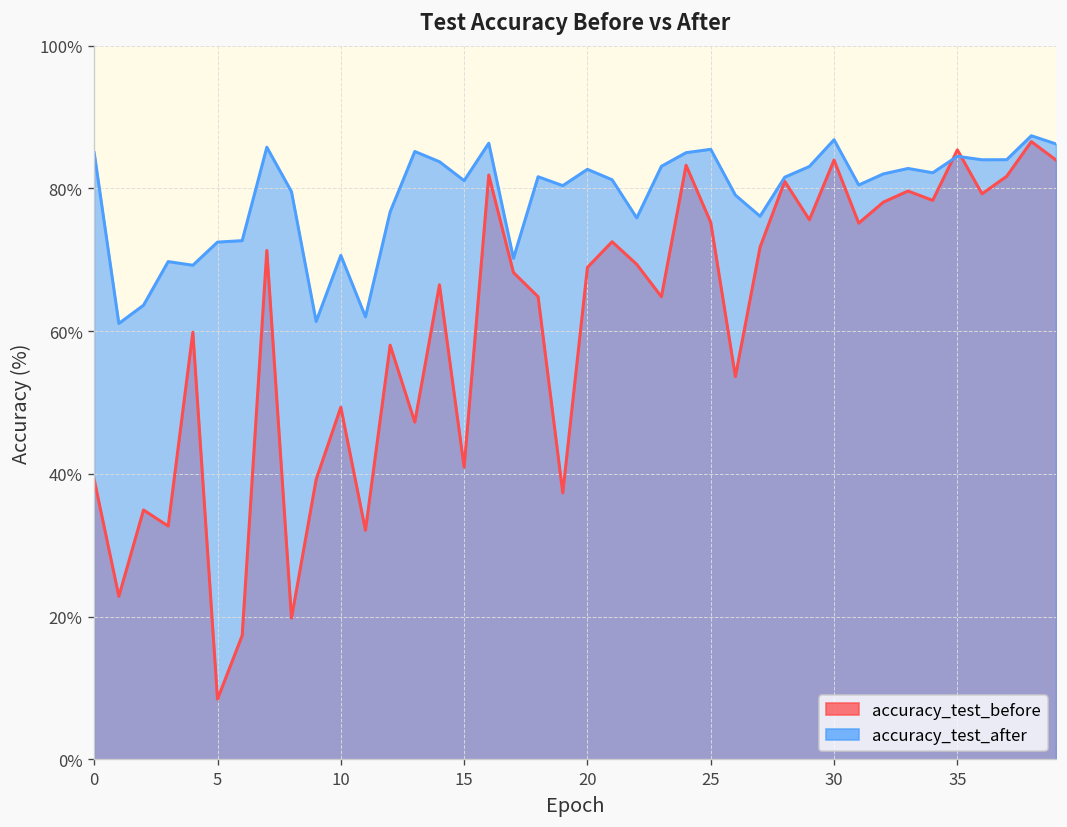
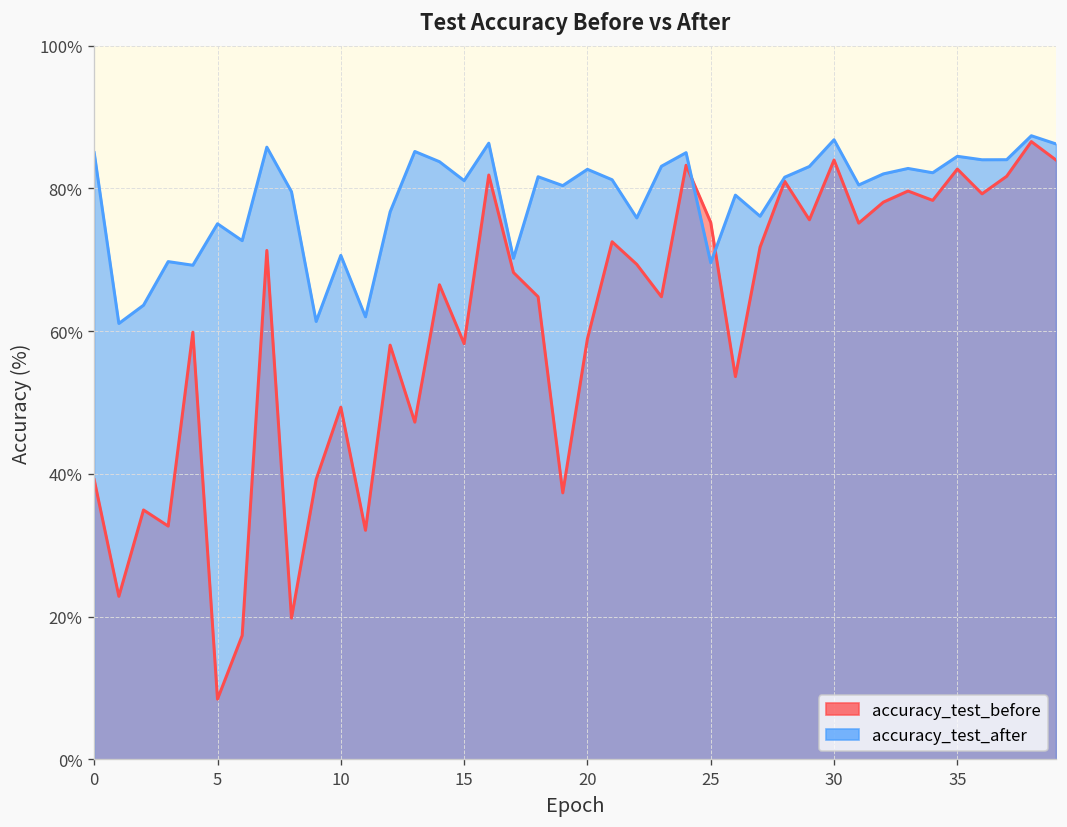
  {
    "accuracy_test_before": {
      "0": "39%",
      "5": "8%",
      "10": "49%",
-     "15": "41%",
-     "20": "69%",
+     "15": "58%",
+     "20": "59%",
      "25": "75%",
      "30": "84%",
-     "35": "85%"
+     "35": "83%"
    },
    "accuracy_test_after": {
      "0": "85%",
-     "5": "72%",
+     "5": "75%",
      "10": "71%",
      "15": "81%",
      "20": "83%",
-     "25": "85%",
+     "25": "70%",
      "30": "87%",
      "35": "85%"
    }
  }
